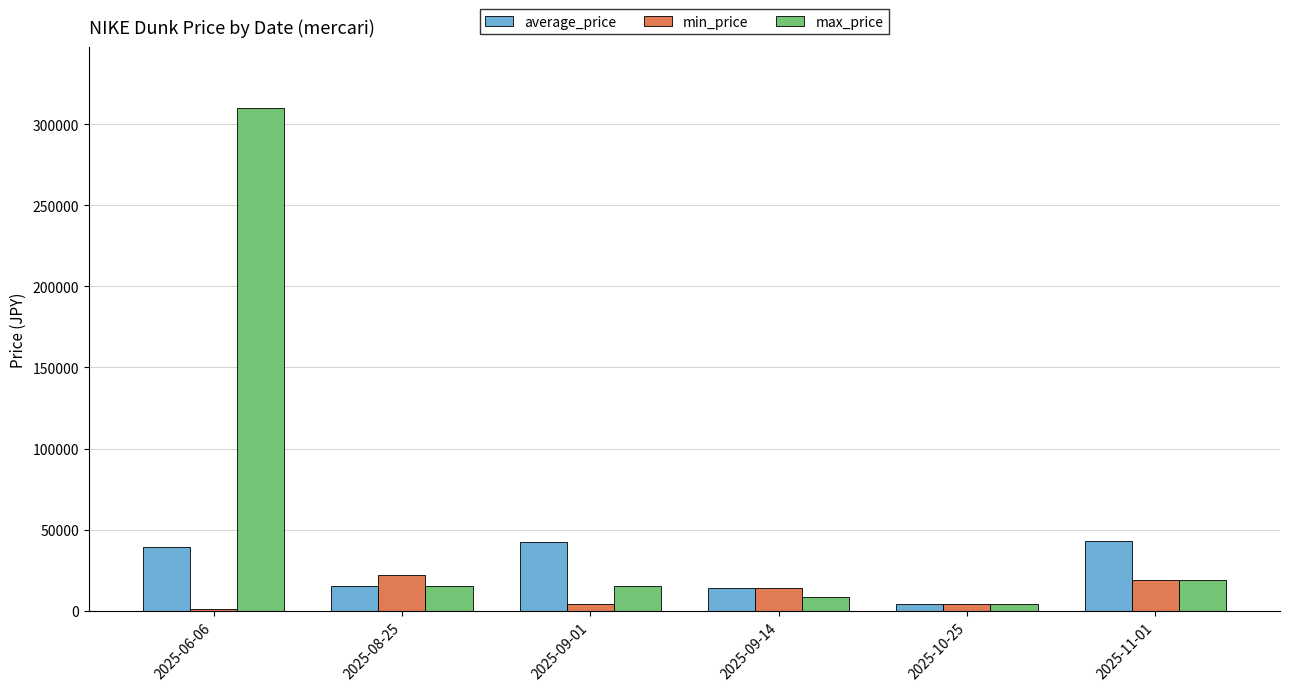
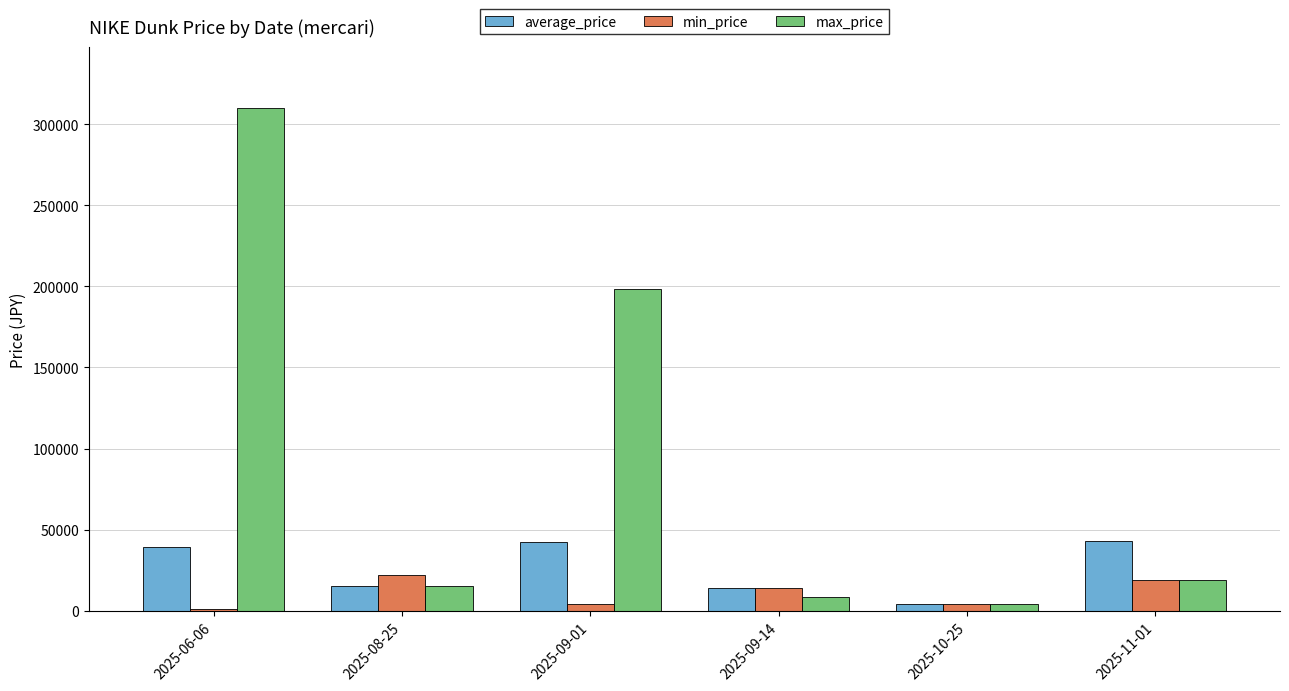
  {
    "average_price": {
      "2025-06-06": 40000,
      "2025-08-25": 15000,
      "2025-09-01": 43000,
      "2025-09-14": 14000,
      "2025-10-25": 5000,
      "2025-11-01": 43000
    },
    "min_price": {
      "2025-08-25": 22000,
      "2025-09-01": 4000,
      "2025-09-14": 14000,
      "2025-10-25": 5000,
      "2025-11-01": 19000
    },
    "max_price": {
      "2025-06-06": 310000,
      "2025-08-25": 15000,
-     "2025-09-01": 15000,
+     "2025-09-01": 198000,
      "2025-09-14": 9000,
      "2025-10-25": 5000,
      "2025-11-01": 19000
    }
  }
